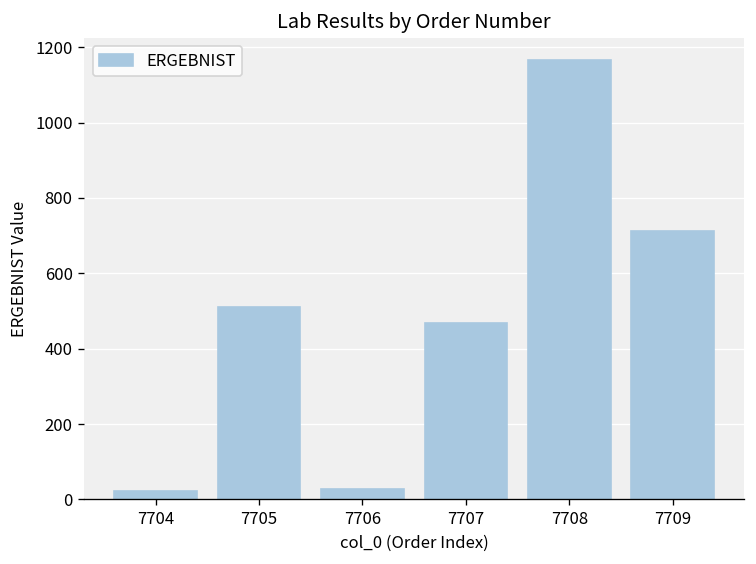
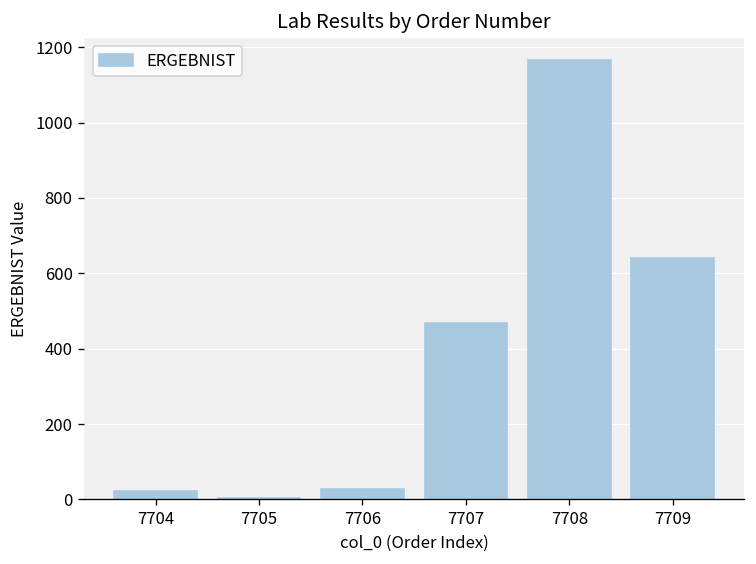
  {
    "7704": 20,
-   "7705": 510,
+   "7705": 10,
    "7706": 30,
    "7707": 470,
    "7708": 1170,
-   "7709": 710
+   "7709": 640
  }
